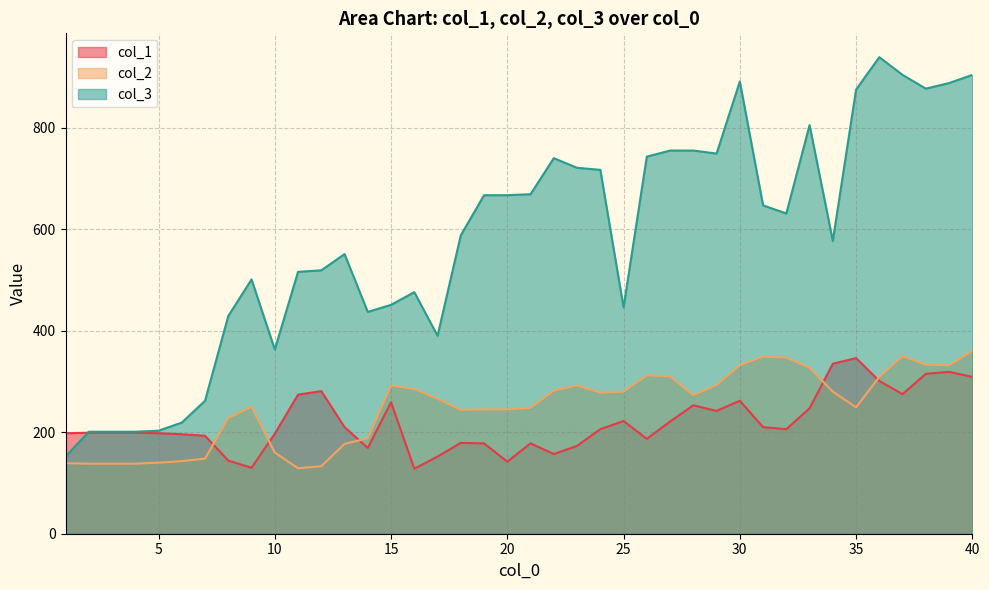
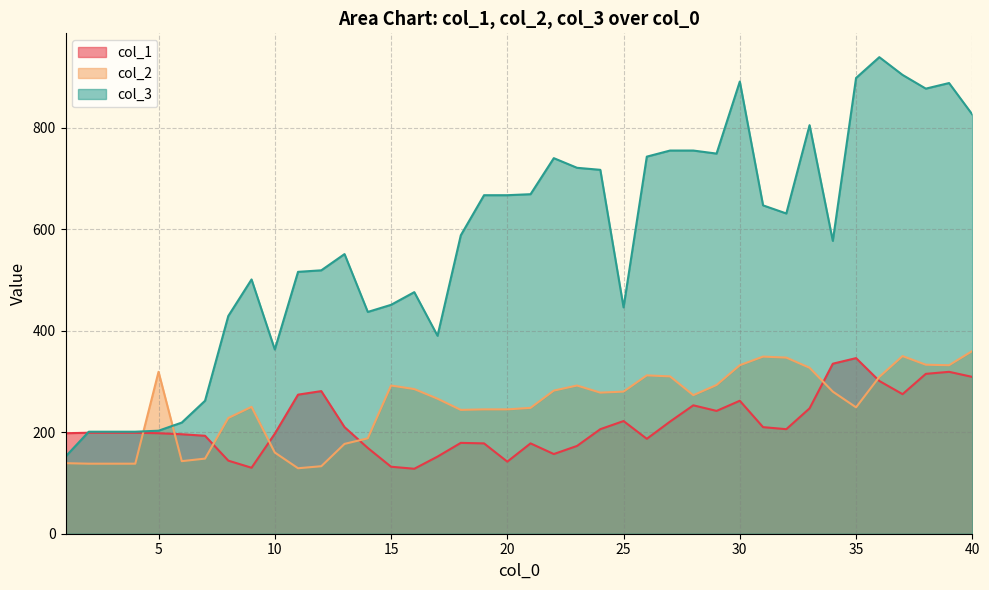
  {
    "col_1": {
      "10": 200,
-     "15": 260,
+     "15": 130,
      "20": 140,
      "25": 220,
      "30": 260,
      "35": 350,
      "40": 310
    },
    "col_2": {
-     "5": 140,
+     "5": 320,
      "10": 160,
      "15": 290,
      "20": 250,
      "25": 280,
      "30": 330,
      "35": 250,
      "40": 360
    },
    "col_3": {
      "10": 360,
      "15": 450,
      "20": 670,
      "25": 450,
      "30": 890,
-     "35": 880,
-     "40": 900
+     "35": 900,
+     "40": 830
    }
  }
